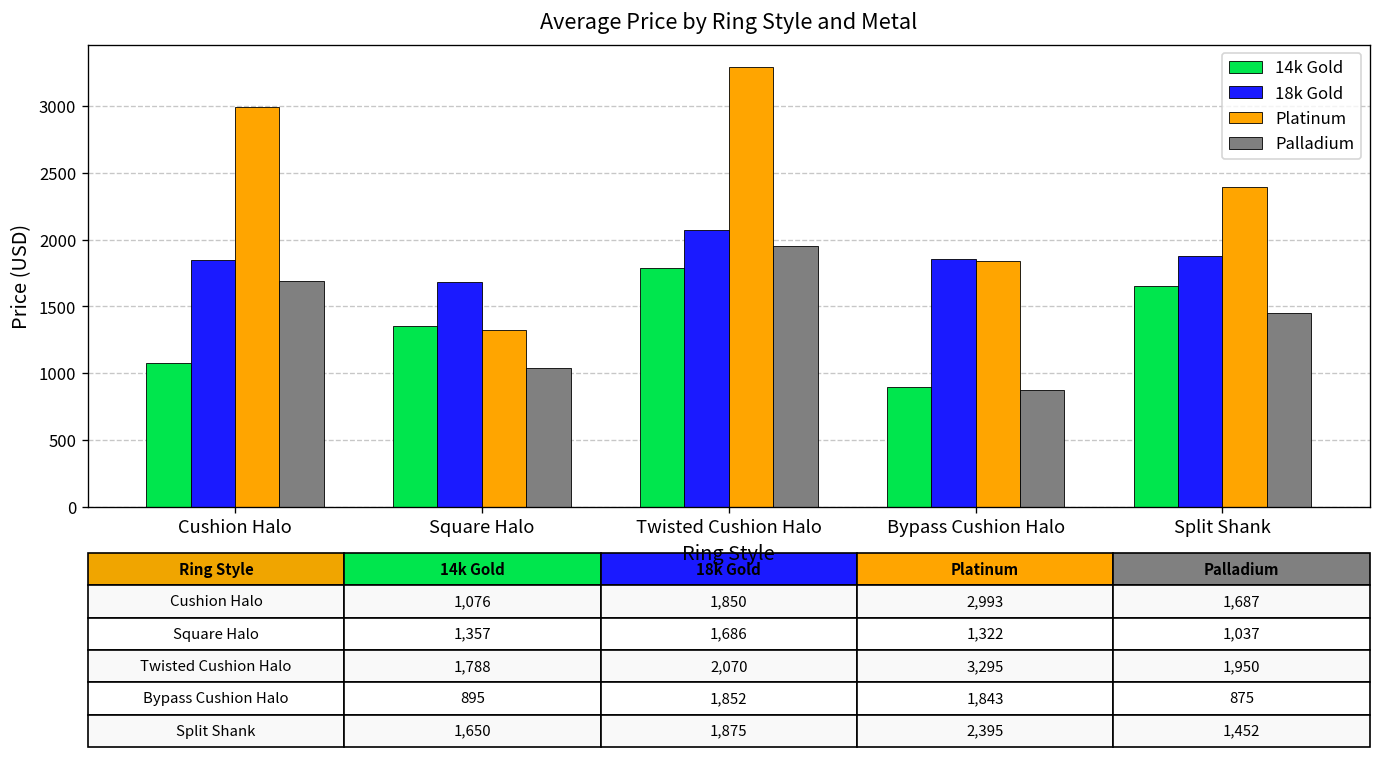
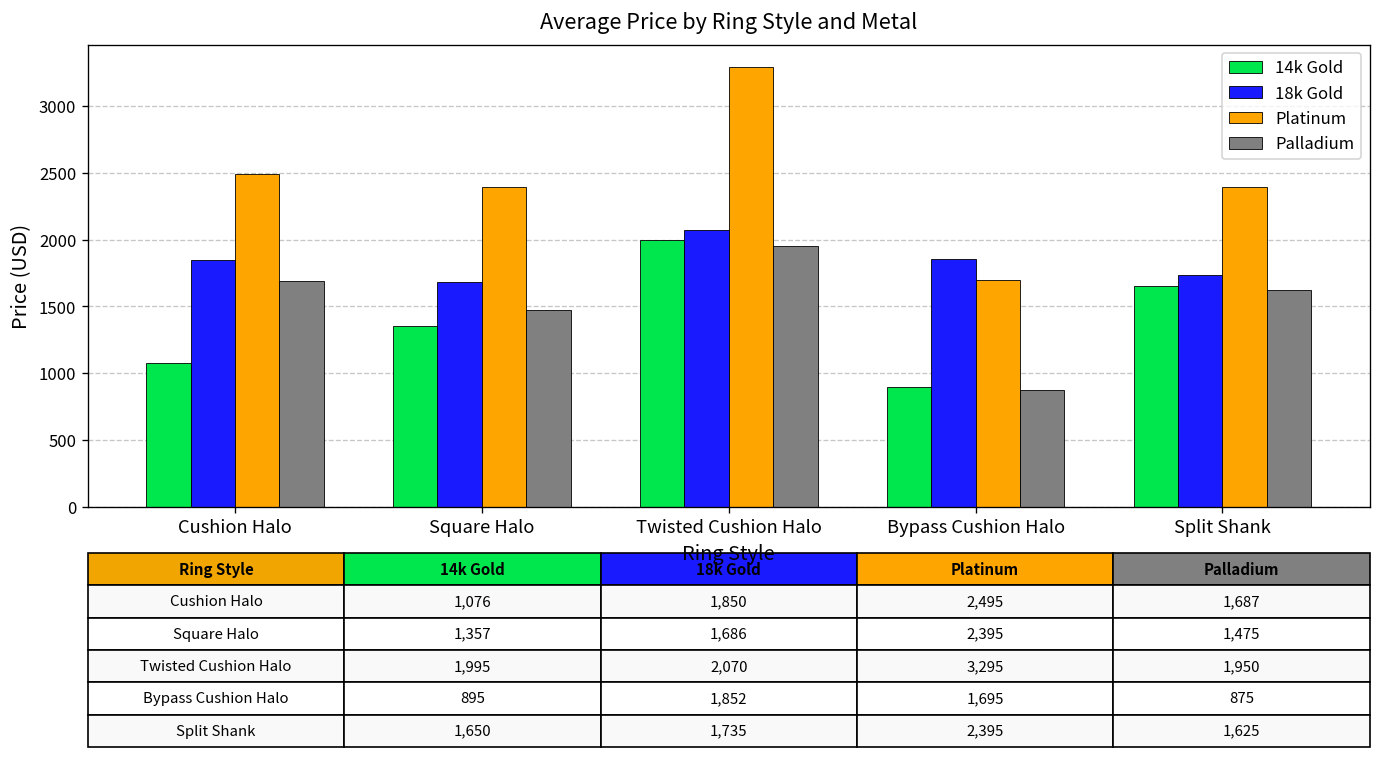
  {
    "14k Gold": {
-     "Twisted Cushion Halo": "1,788"
+     "Twisted Cushion Halo": "1,995"
    },
    "18k Gold": {
-     "Split Shank": "1,875"
+     "Split Shank": "1,735"
    },
    "Platinum": {
-     "Cushion Halo": "2,993",
-     "Square Halo": "1,322",
-     "Bypass Cushion Halo": "1,843"
+     "Cushion Halo": "2,495",
+     "Square Halo": "2,395",
+     "Bypass Cushion Halo": "1,695"
    },
    "Palladium": {
-     "Square Halo": "1,037",
-     "Split Shank": "1,452"
+     "Square Halo": "1,475",
+     "Split Shank": "1,625"
    }
  }
